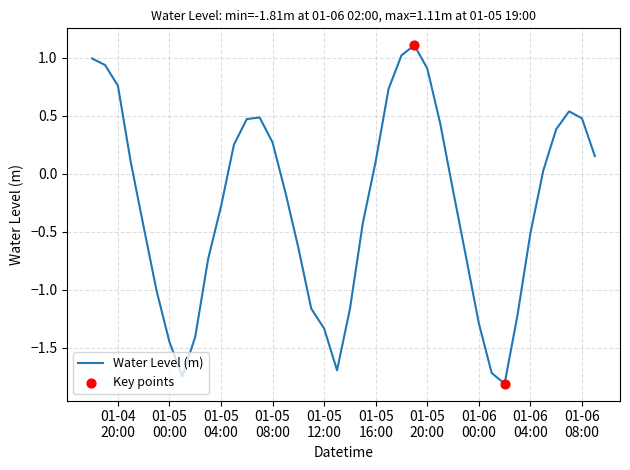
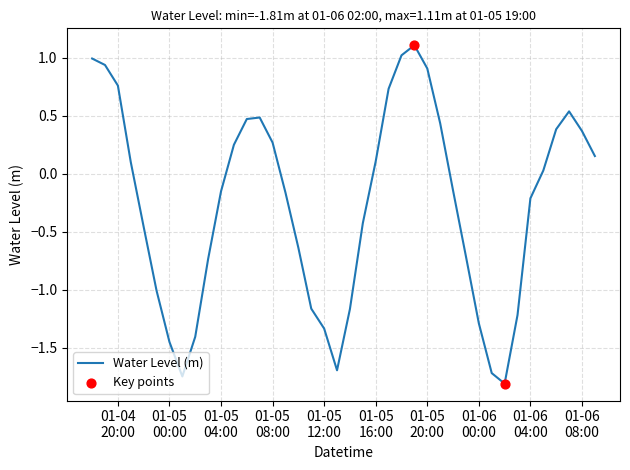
  {
    "Water Level (m)": {
      "01-04 20:00": 0.76,
      "01-05 00:00": -1.45,
-     "01-05 04:00": -0.28,
+     "01-05 04:00": -0.15,
      "01-05 08:00": 0.27,
      "01-05 12:00": -1.34,
      "01-05 16:00": 0.11,
      "01-05 20:00": 0.91,
      "01-06 00:00": -1.29,
-     "01-06 04:00": -0.51,
-     "01-06 08:00": 0.48
+     "01-06 04:00": -0.21,
+     "01-06 08:00": 0.37
    }
  }
